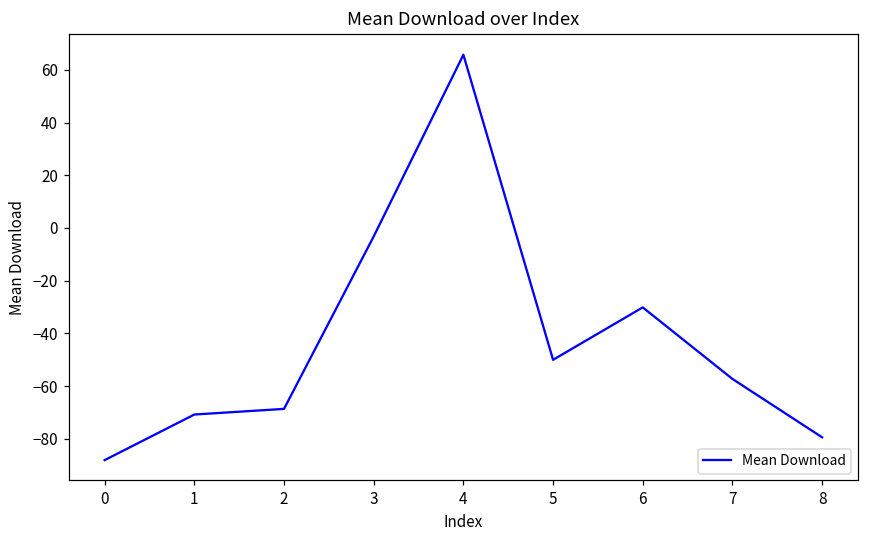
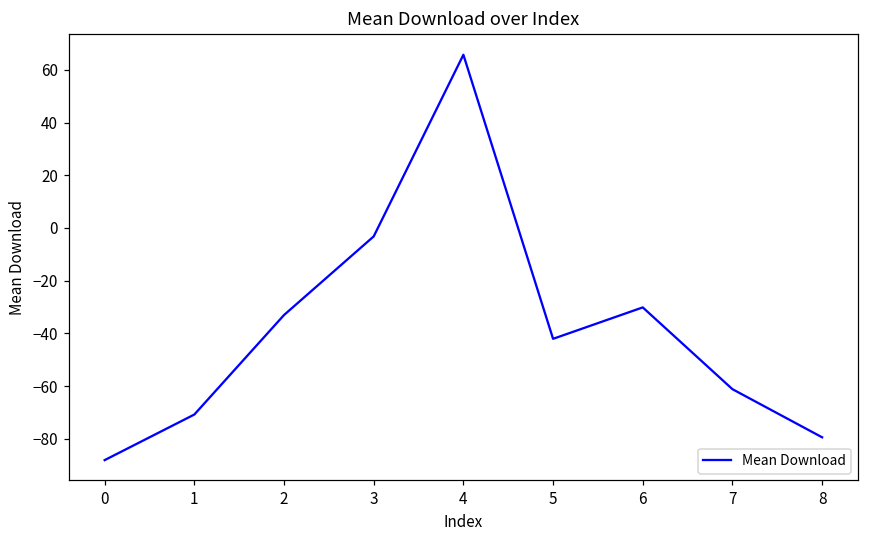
  {
    "0": -88,
    "1": -71,
-   "2": -69,
+   "2": -33,
    "3": -3,
    "4": 66,
-   "5": -50,
+   "5": -42,
    "6": -30,
-   "7": -57,
+   "7": -61,
    "8": -79
  }
